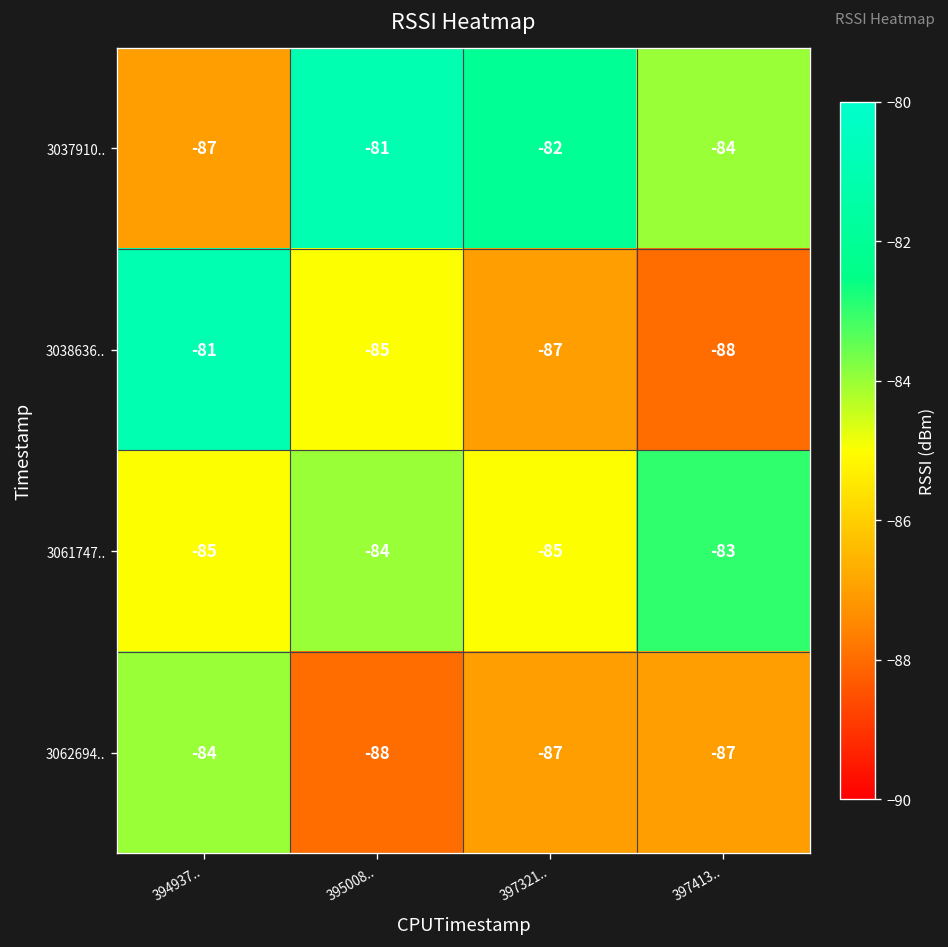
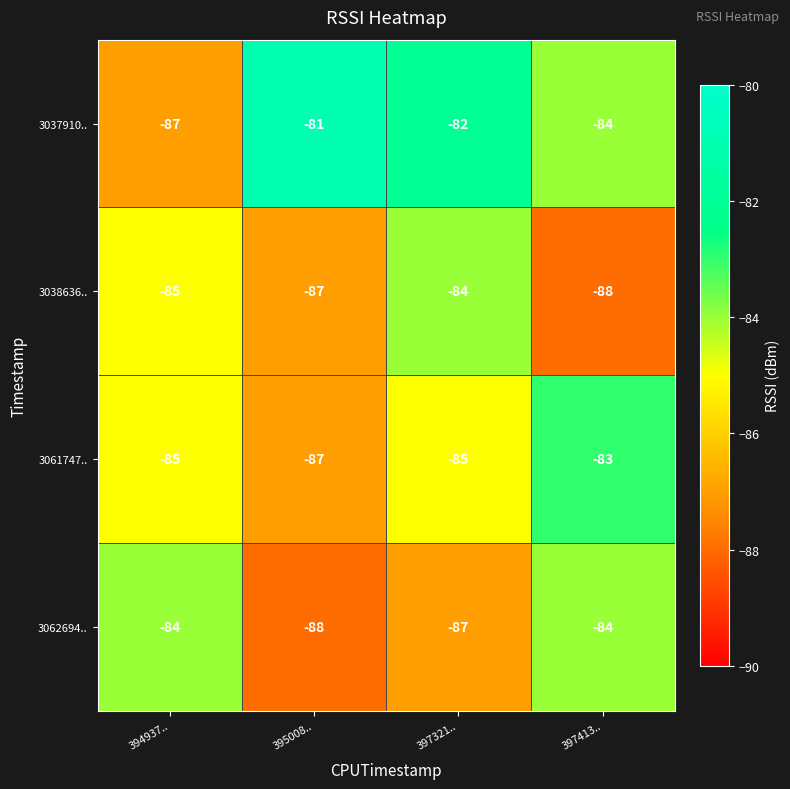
  {
    "3037910..": {
      "394937..": -87,
      "395008..": -81,
      "397321..": -82,
      "397413..": -84
    },
    "3038636..": {
-     "394937..": -81,
-     "395008..": -85,
-     "397321..": -87,
+     "394937..": -85,
+     "395008..": -87,
+     "397321..": -84,
      "397413..": -88
    },
    "3061747..": {
      "394937..": -85,
-     "395008..": -84,
+     "395008..": -87,
      "397321..": -85,
      "397413..": -83
    },
    "3062694..": {
      "394937..": -84,
      "395008..": -88,
      "397321..": -87,
-     "397413..": -87
+     "397413..": -84
    }
  }
